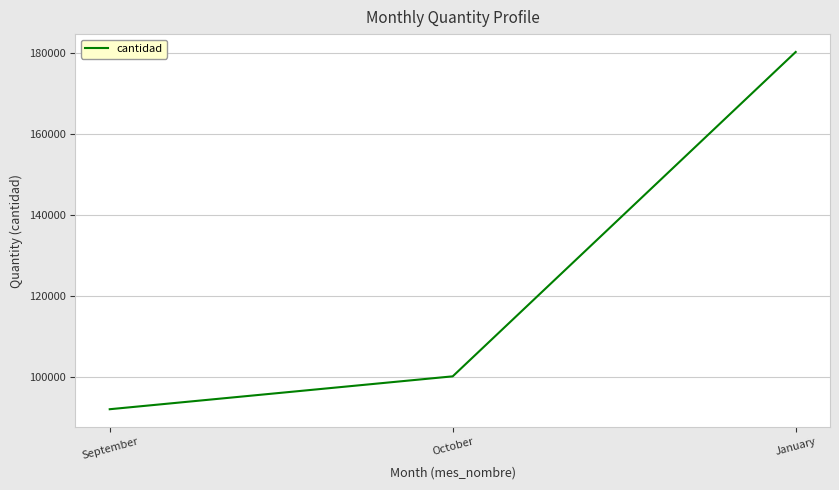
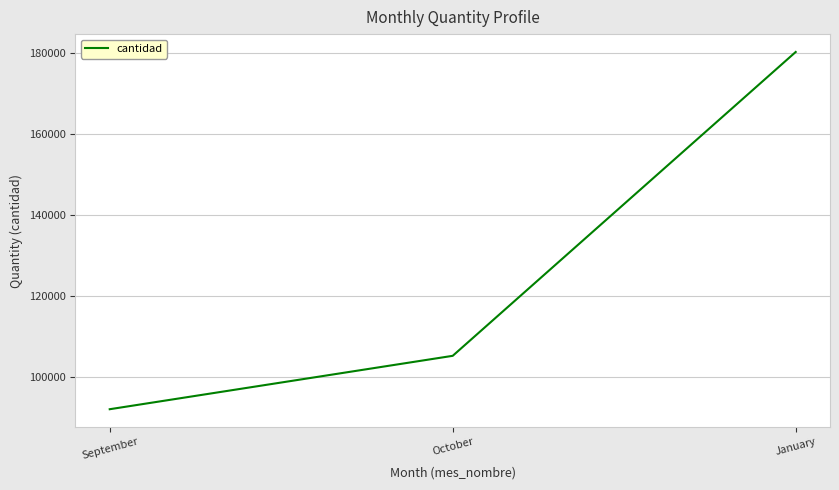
  {
    "September": 92000,
-   "October": 100000,
+   "October": 105000,
    "January": 180000
  }
